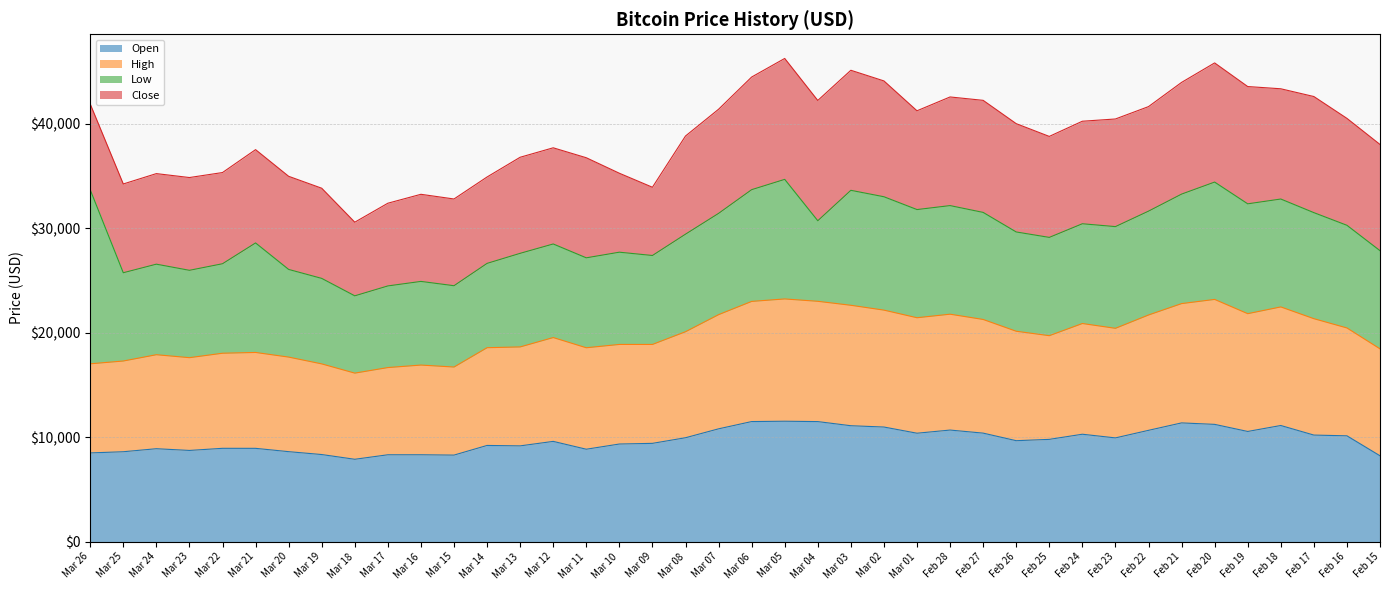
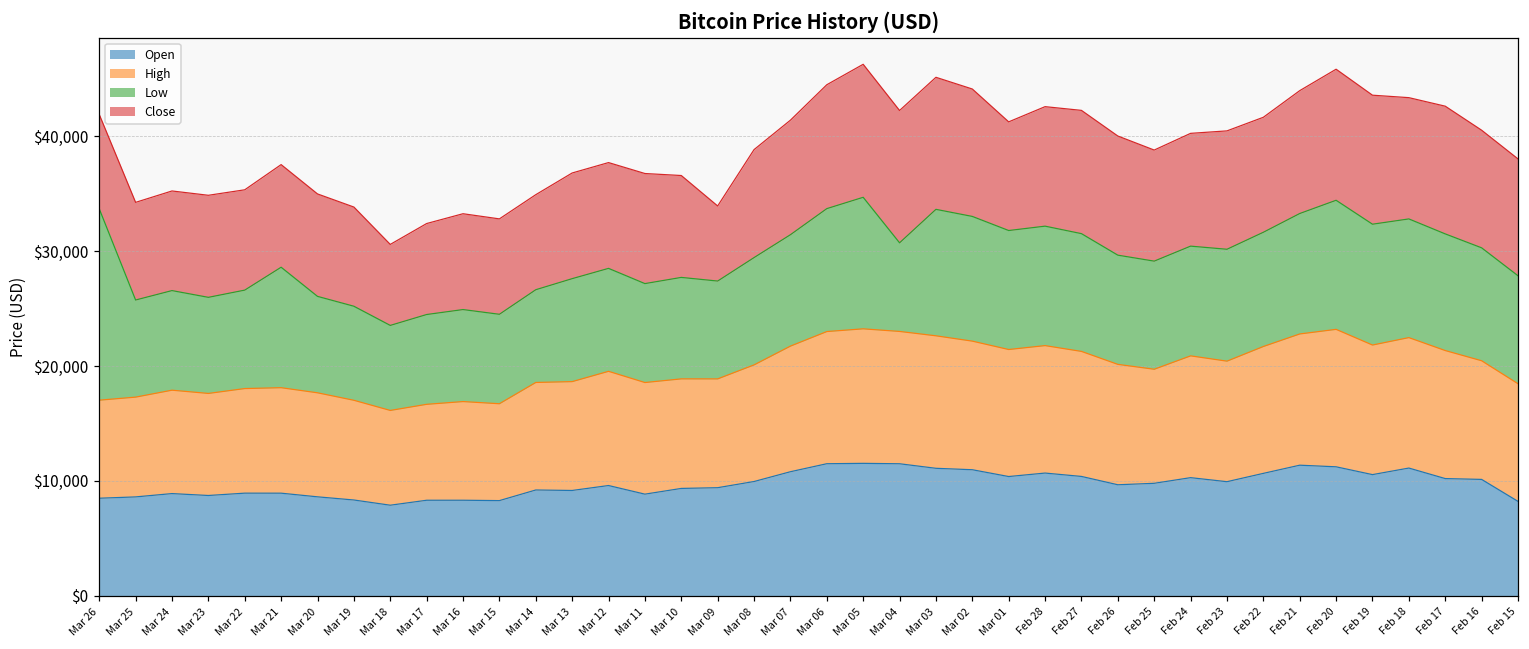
  {
    "Open": {
      "Mar 26": "$8,500",
      "Mar 25": "$8,600",
      "Mar 24": "$8,900",
      "Mar 23": "$8,700",
      "Mar 22": "$8,900",
      "Mar 21": "$8,900",
      "Mar 20": "$8,600",
      "Mar 19": "$8,300",
      "Mar 18": "$7,900",
      "Mar 17": "$8,300",
      "Mar 16": "$8,300",
      "Mar 15": "$8,300",
      "Mar 14": "$9,200",
      "Mar 13": "$9,200",
      "Mar 12": "$9,600",
      "Mar 11": "$8,900",
      "Mar 10": "$9,400",
      "Mar 09": "$9,400",
      "Mar 08": "$10,000",
      "Mar 07": "$10,800",
      "Mar 06": "$11,500",
      "Mar 05": "$11,500",
      "Mar 04": "$11,500",
      "Mar 03": "$11,100",
      "Mar 02": "$11,000",
      "Mar 01": "$10,400",
      "Feb 28": "$10,700",
      "Feb 27": "$10,400",
      "Feb 26": "$9,700",
      "Feb 25": "$9,800",
      "Feb 24": "$10,300",
      "Feb 23": "$9,900",
      "Feb 22": "$10,700",
      "Feb 21": "$11,400",
      "Feb 20": "$11,200",
      "Feb 19": "$10,600",
      "Feb 18": "$11,100",
      "Feb 17": "$10,200",
      "Feb 16": "$10,100",
      "Feb 15": "$8,200"
    },
    "High": {
      "Mar 26": "$8,500",
      "Mar 25": "$8,700",
      "Mar 24": "$9,000",
      "Mar 23": "$8,900",
      "Mar 22": "$9,100",
      "Mar 21": "$9,200",
      "Mar 20": "$9,100",
      "Mar 19": "$8,700",
      "Mar 18": "$8,200",
      "Mar 17": "$8,300",
      "Mar 16": "$8,600",
      "Mar 15": "$8,400",
      "Mar 14": "$9,400",
      "Mar 13": "$9,500",
      "Mar 12": "$9,900",
      "Mar 11": "$9,700",
      "Mar 10": "$9,500",
      "Mar 09": "$9,500",
      "Mar 08": "$10,100",
      "Mar 07": "$10,900",
      "Mar 06": "$11,500",
      "Mar 05": "$11,700",
      "Mar 04": "$11,500",
      "Mar 03": "$11,500",
      "Mar 02": "$11,200",
      "Mar 01": "$11,100",
      "Feb 28": "$11,100",
      "Feb 27": "$10,900",
      "Feb 26": "$10,500",
      "Feb 25": "$9,900",
      "Feb 24": "$10,600",
      "Feb 23": "$10,500",
      "Feb 22": "$11,000",
      "Feb 21": "$11,400",
      "Feb 20": "$12,000",
      "Feb 19": "$11,300",
      "Feb 18": "$11,300",
      "Feb 17": "$11,100",
      "Feb 16": "$10,300",
      "Feb 15": "$10,200"
    },
    "Low": {
      "Mar 26": "$16,700",
      "Mar 25": "$8,400",
      "Mar 24": "$8,700",
      "Mar 23": "$8,400",
      "Mar 22": "$8,600",
      "Mar 21": "$10,500",
      "Mar 20": "$8,400",
      "Mar 19": "$8,200",
      "Mar 18": "$7,400",
      "Mar 17": "$7,800",
      "Mar 16": "$8,000",
      "Mar 15": "$7,800",
      "Mar 14": "$8,100",
      "Mar 13": "$9,000",
      "Mar 12": "$9,000",
      "Mar 11": "$8,600",
      "Mar 10": "$8,800",
      "Mar 09": "$8,500",
      "Mar 08": "$9,300",
      "Mar 07": "$9,700",
      "Mar 06": "$10,700",
      "Mar 05": "$11,400",
      "Mar 04": "$7,700",
      "Mar 03": "$11,000",
      "Mar 02": "$10,900",
      "Mar 01": "$10,400",
      "Feb 28": "$10,400",
      "Feb 27": "$10,200",
      "Feb 26": "$9,500",
      "Feb 25": "$9,400",
      "Feb 24": "$9,500",
      "Feb 23": "$9,700",
      "Feb 22": "$9,900",
      "Feb 21": "$10,500",
      "Feb 20": "$11,200",
      "Feb 19": "$10,500",
      "Feb 18": "$10,300",
      "Feb 17": "$10,100",
      "Feb 16": "$9,800",
      "Feb 15": "$9,400"
    },
    "Close": {
      "Mar 26": "$8,200",
      "Mar 25": "$8,500",
      "Mar 24": "$8,700",
      "Mar 23": "$8,900",
      "Mar 22": "$8,700",
      "Mar 21": "$8,900",
      "Mar 20": "$8,900",
      "Mar 19": "$8,600",
      "Mar 18": "$7,000",
      "Mar 17": "$7,900",
      "Mar 16": "$8,300",
      "Mar 15": "$8,300",
      "Mar 14": "$8,300",
      "Mar 13": "$9,200",
      "Mar 12": "$9,200",
      "Mar 11": "$9,600",
-     "Mar 10": "$7,600",
+     "Mar 10": "$8,900",
      "Mar 09": "$6,500",
      "Mar 08": "$9,400",
      "Mar 07": "$10,000",
      "Mar 06": "$10,800",
      "Mar 05": "$11,600",
      "Mar 04": "$11,500",
      "Mar 03": "$11,500",
      "Mar 02": "$11,100",
      "Mar 01": "$9,500",
      "Feb 28": "$10,400",
      "Feb 27": "$10,700",
      "Feb 26": "$10,400",
      "Feb 25": "$9,700",
      "Feb 24": "$9,800",
      "Feb 23": "$10,300",
      "Feb 22": "$10,000",
      "Feb 21": "$10,700",
      "Feb 20": "$11,400",
      "Feb 19": "$11,200",
      "Feb 18": "$10,600",
      "Feb 17": "$11,100",
      "Feb 16": "$10,200",
      "Feb 15": "$10,200"
    }
  }
